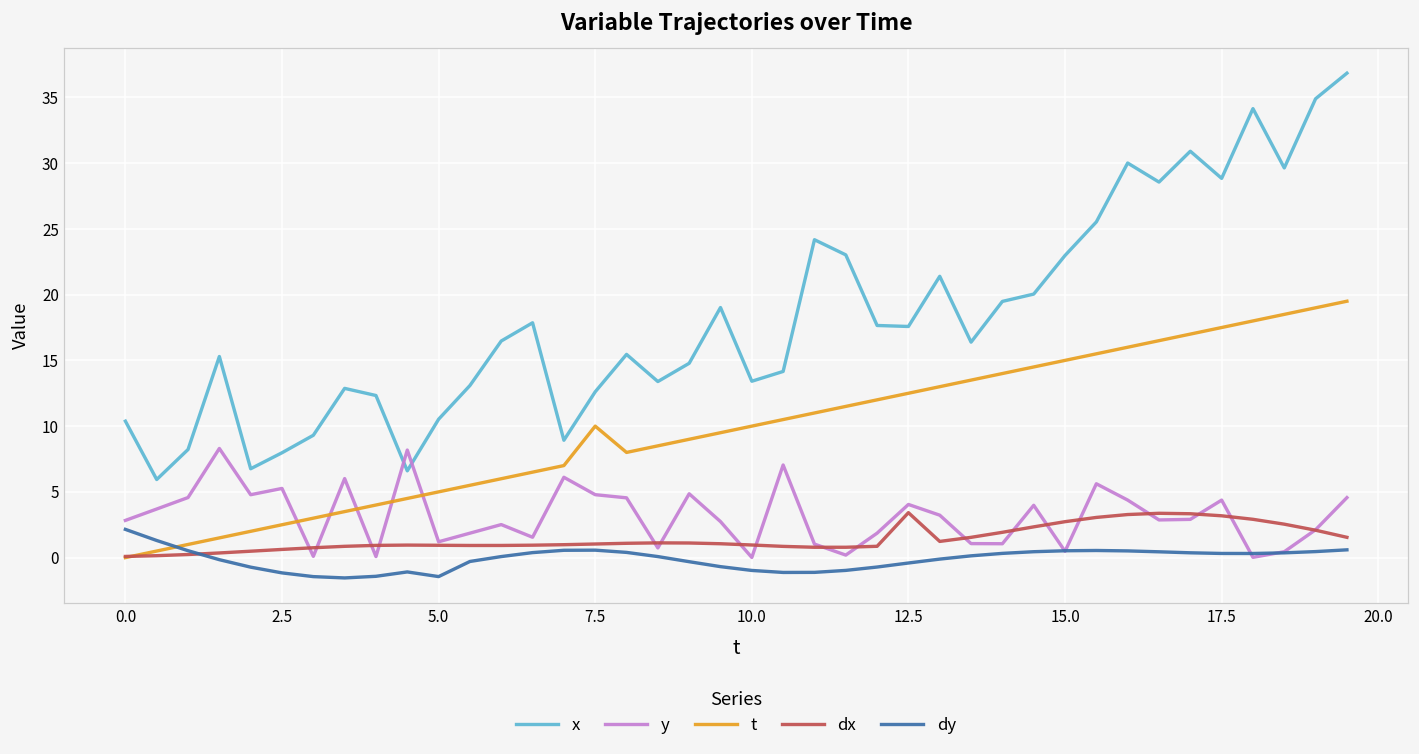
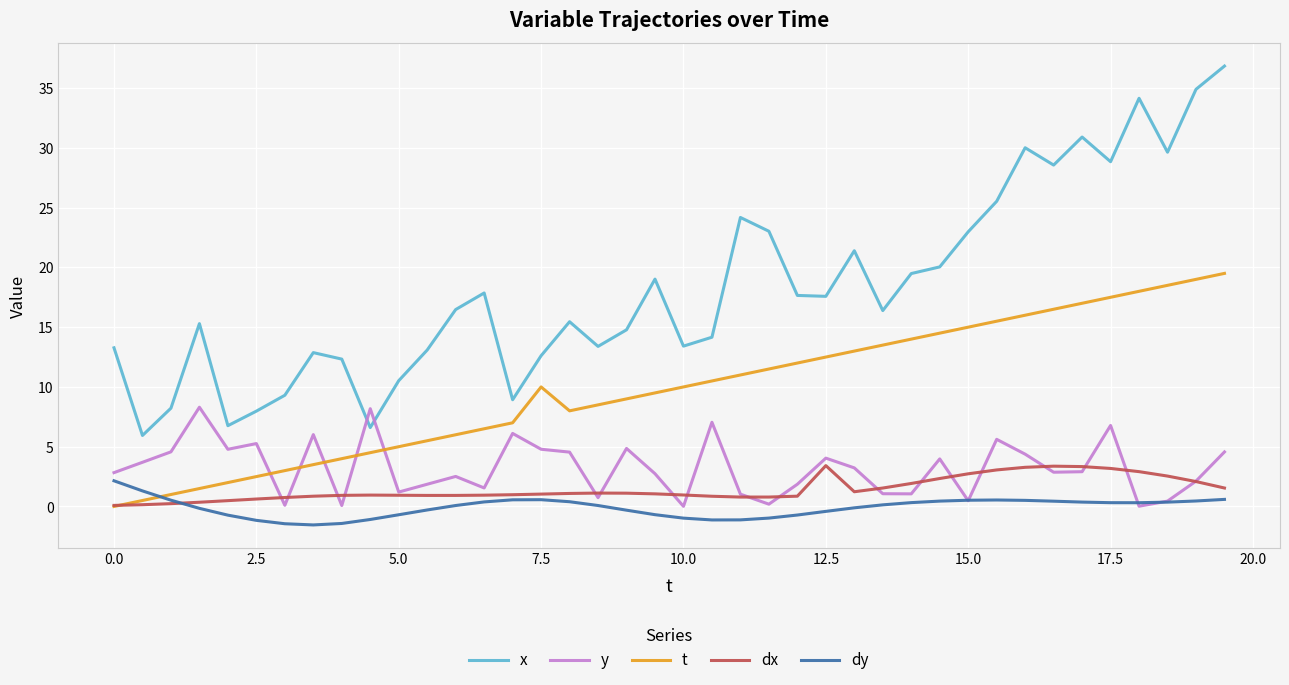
  {
    "x": {
-     "0.0": 10.4,
+     "0.0": 13.3,
      "2.5": 8.0,
      "5.0": 10.5,
      "7.5": 12.6,
      "10.0": 13.4,
      "12.5": 17.6,
      "15.0": 23.0,
      "17.5": 28.8
    },
    "y": {
      "0.0": 2.8,
      "2.5": 5.3,
      "5.0": 1.2,
      "7.5": 4.8,
      "10.0": 0.0,
      "12.5": 4.0,
-     "17.5": 4.4
+     "17.5": 6.8
    },
    "t": {
      "2.5": 2.5,
      "5.0": 5.0,
      "7.5": 10.0,
      "10.0": 10.0,
      "12.5": 12.5,
      "15.0": 15.0,
      "17.5": 17.5
    },
    "dx": {
      "2.5": 0.6,
      "5.0": 0.9,
      "7.5": 1.0,
      "10.0": 1.0,
      "12.5": 3.4,
      "15.0": 2.7,
      "17.5": 3.2
    },
    "dy": {
      "0.0": 2.1,
      "2.5": -1.2,
-     "5.0": -1.4,
+     "5.0": -0.7,
      "7.5": 0.6,
      "10.0": -1.0,
      "12.5": -0.4,
      "17.5": 0.3
    }
  }
